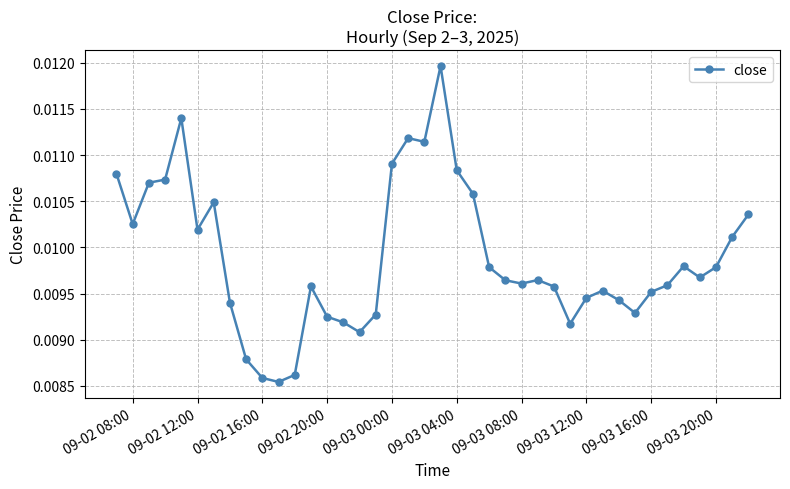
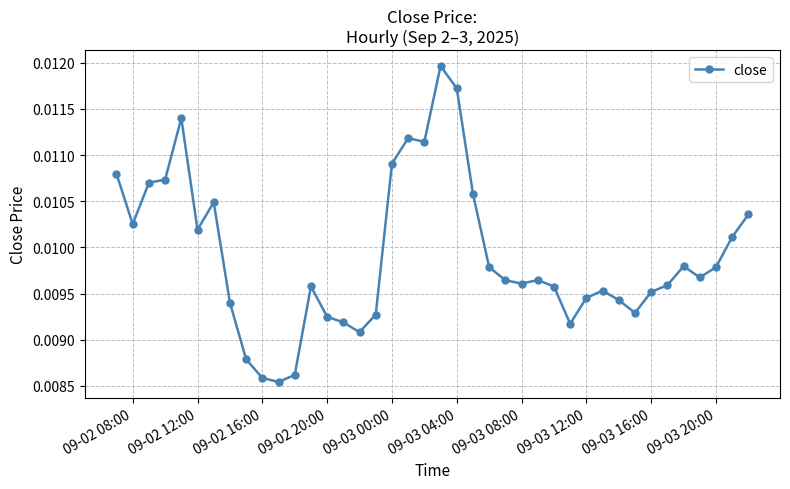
  {
    "09-02 08:00": 0.0103,
    "09-02 12:00": 0.0102,
    "09-02 16:00": 0.0086,
    "09-02 20:00": 0.0092,
    "09-03 00:00": 0.0109,
-   "09-03 04:00": 0.0108,
+   "09-03 04:00": 0.0117,
    "09-03 08:00": 0.0096,
    "09-03 12:00": 0.0095,
    "09-03 16:00": 0.0095,
    "09-03 20:00": 0.0098
  }
